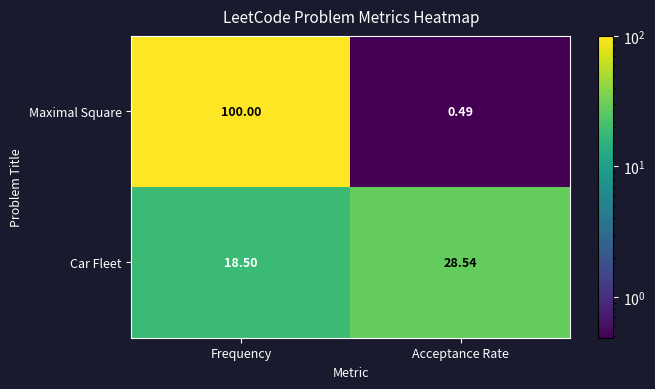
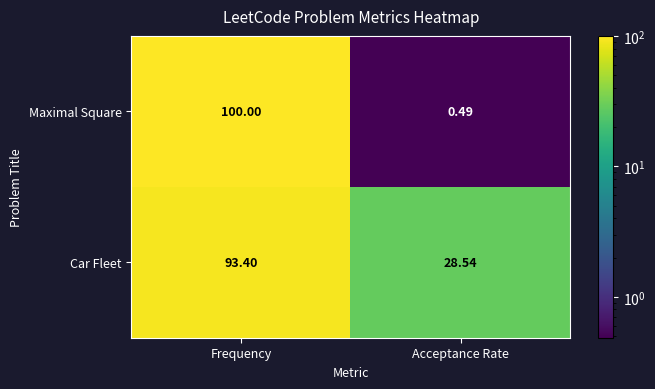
  {
    "Maximal Square": {
      "Frequency": 100.00,
      "Acceptance Rate": 0.49
    },
    "Car Fleet": {
-     "Frequency": 18.50,
+     "Frequency": 93.40,
      "Acceptance Rate": 28.54
    }
  }
